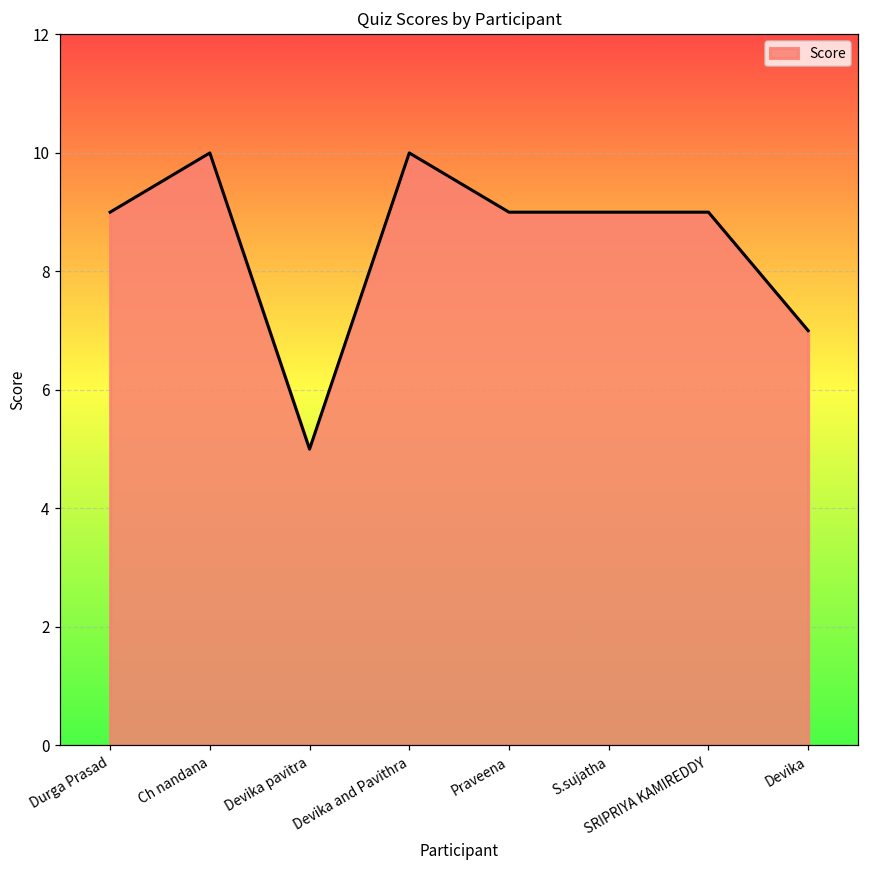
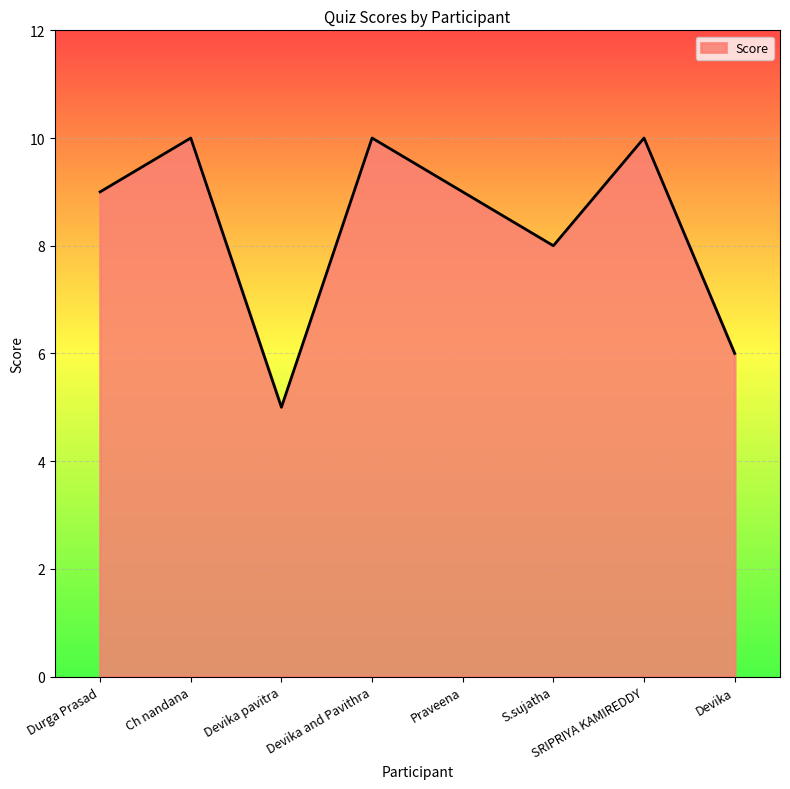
  {
    "Durga Prasad": 9,
    "Ch nandana": 10,
    "Devika pavitra": 5,
    "Devika and Pavithra": 10,
    "Praveena": 9,
-   "S.sujatha": 9,
-   "SRIPRIYA KAMIREDDY": 9,
-   "Devika": 7
+   "S.sujatha": 8,
+   "SRIPRIYA KAMIREDDY": 10,
+   "Devika": 6
  }
